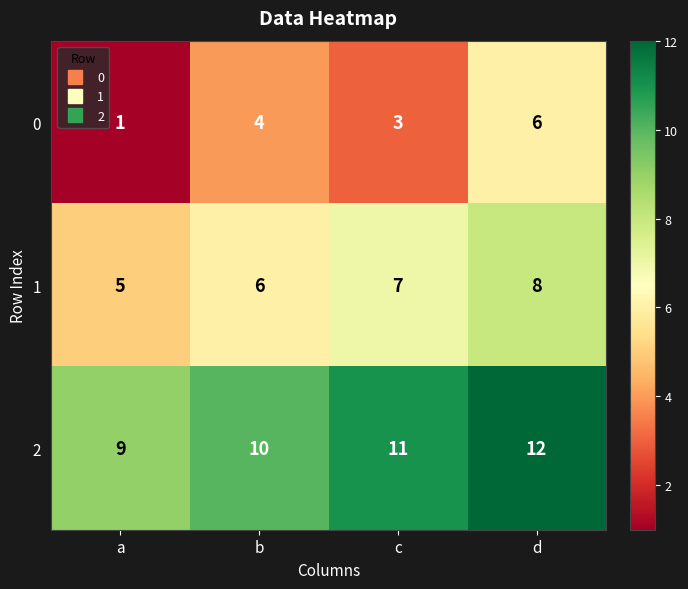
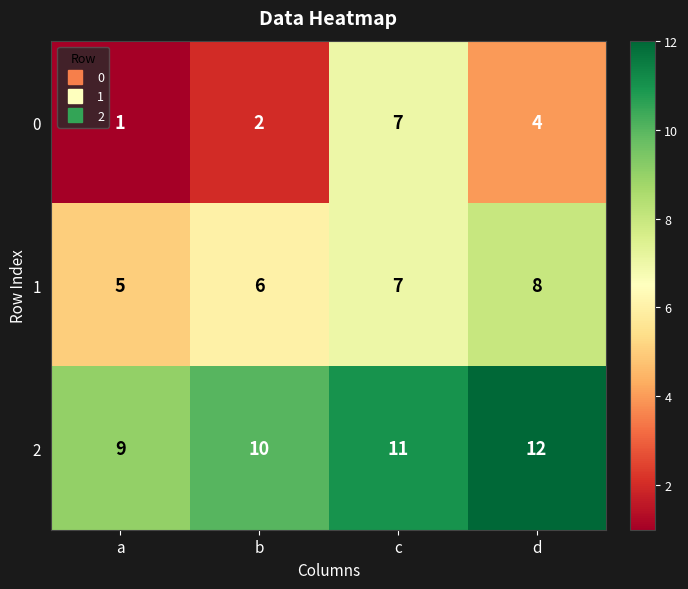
  {
    "0": {
      "a": 1,
-     "b": 4,
-     "c": 3,
-     "d": 6
+     "b": 2,
+     "c": 7,
+     "d": 4
    },
    "1": {
      "a": 5,
      "b": 6,
      "c": 7,
      "d": 8
    },
    "2": {
      "a": 9,
      "b": 10,
      "c": 11,
      "d": 12
    }
  }
